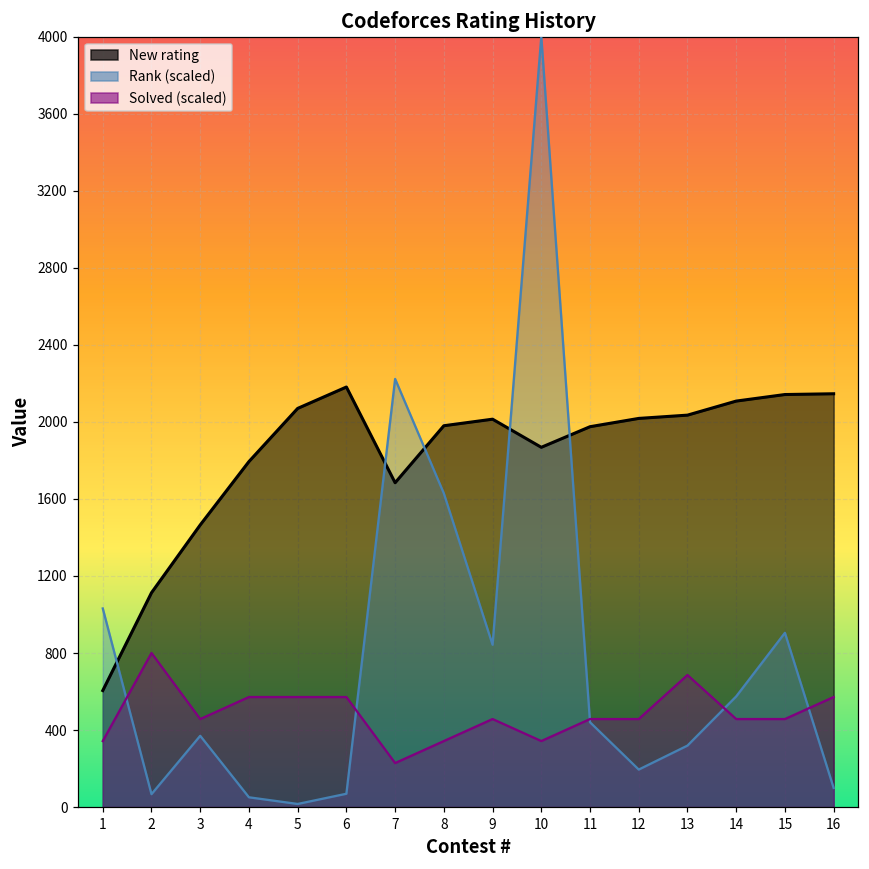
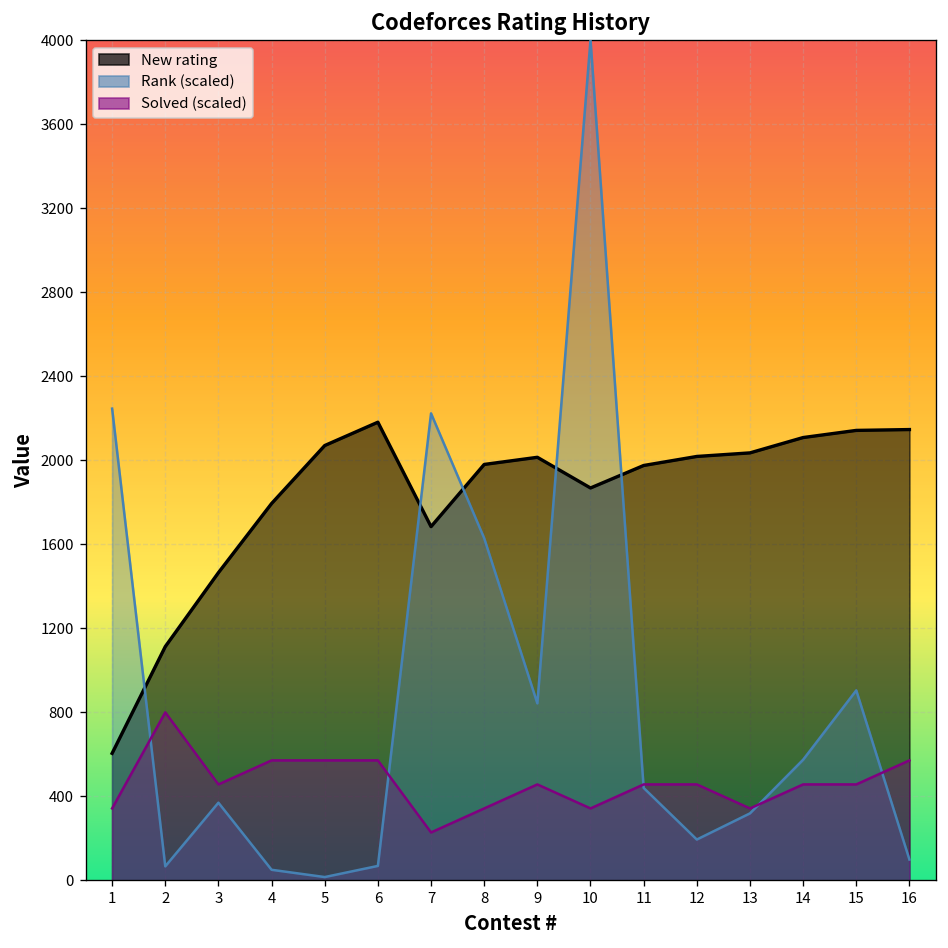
  {
    "New rating": {
      "1": 610,
      "2": 1110,
      "3": 1470,
      "4": 1790,
      "5": 2070,
      "6": 2180,
      "7": 1680,
      "8": 1980,
      "9": 2010,
      "10": 1870,
      "11": 1980,
      "12": 2020,
      "13": 2040,
      "14": 2110,
      "15": 2140,
      "16": 2150
    },
    "Rank (scaled)": {
-     "1": 1030,
+     "1": 2250,
      "2": 70,
      "3": 370,
      "4": 50,
      "5": 20,
      "6": 70,
      "7": 2220,
      "8": 1630,
      "9": 840,
      "10": 4000,
      "11": 440,
      "12": 190,
      "13": 320,
      "14": 570,
      "15": 900,
      "16": 100
    },
    "Solved (scaled)": {
      "1": 340,
      "2": 800,
      "3": 460,
      "4": 570,
      "5": 570,
      "6": 570,
      "7": 230,
      "8": 340,
      "9": 460,
      "10": 340,
      "11": 460,
      "12": 460,
-     "13": 690,
+     "13": 340,
      "14": 460,
      "15": 460,
      "16": 570
    }
  }
